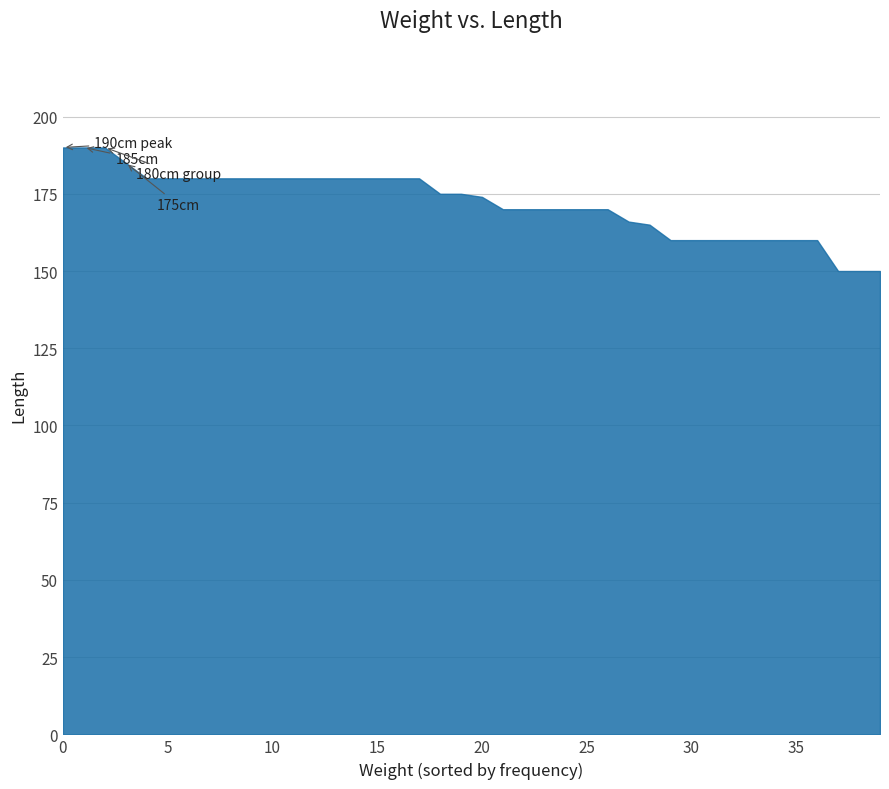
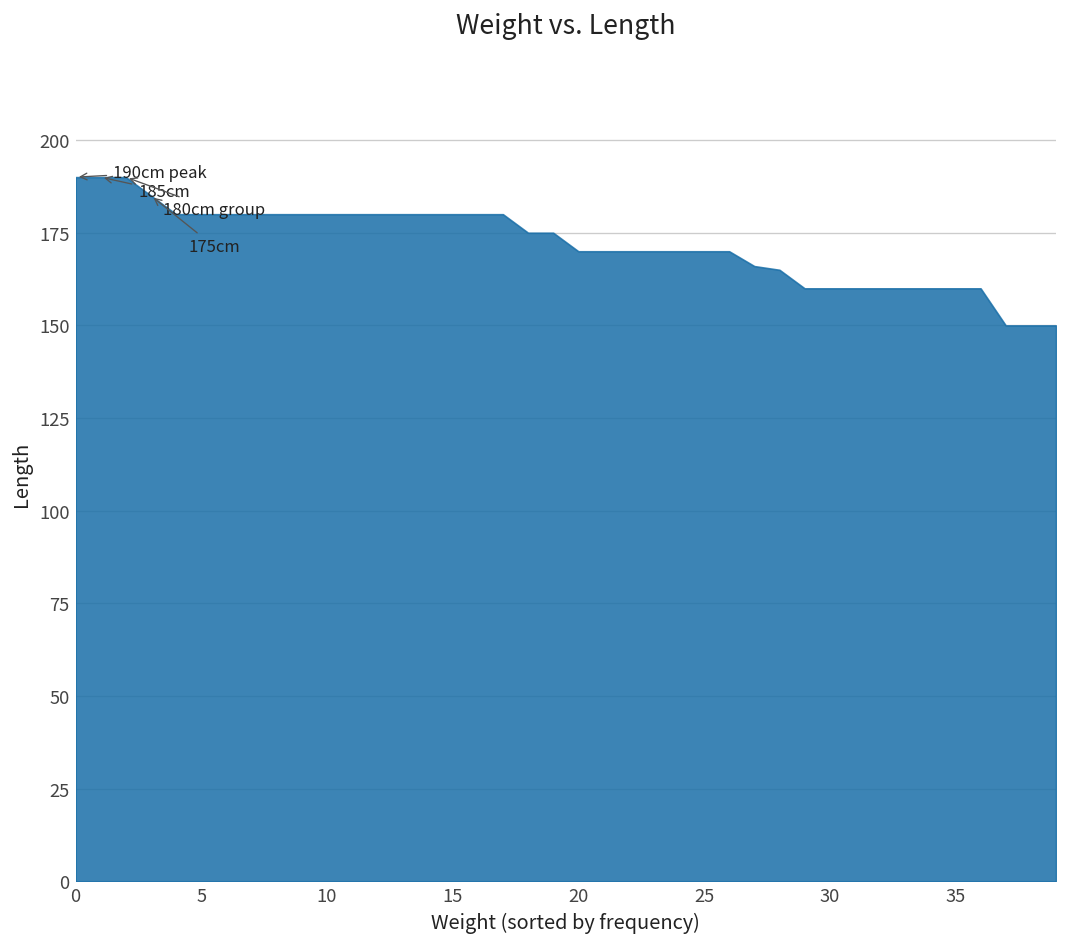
  {
    "0": 190,
    "10": 180,
    "15": 180,
-   "20": 174,
+   "20": 170,
    "25": 170,
    "30": 160,
    "35": 160
  }
